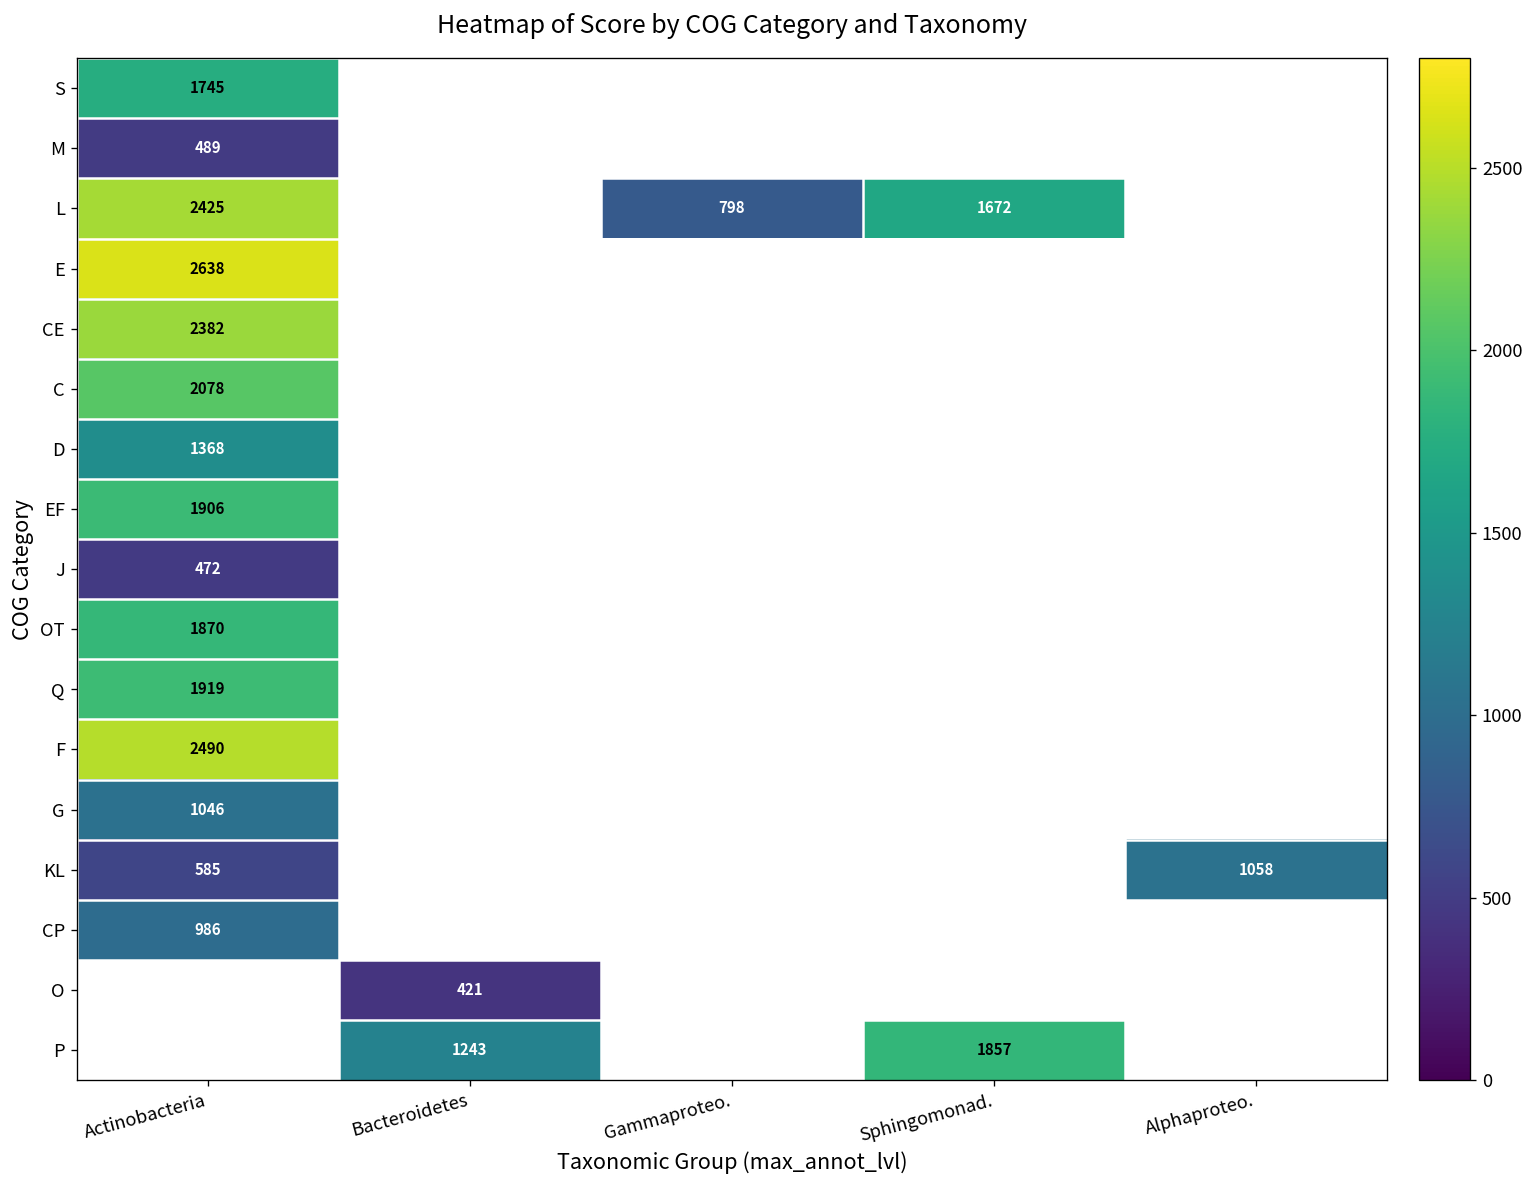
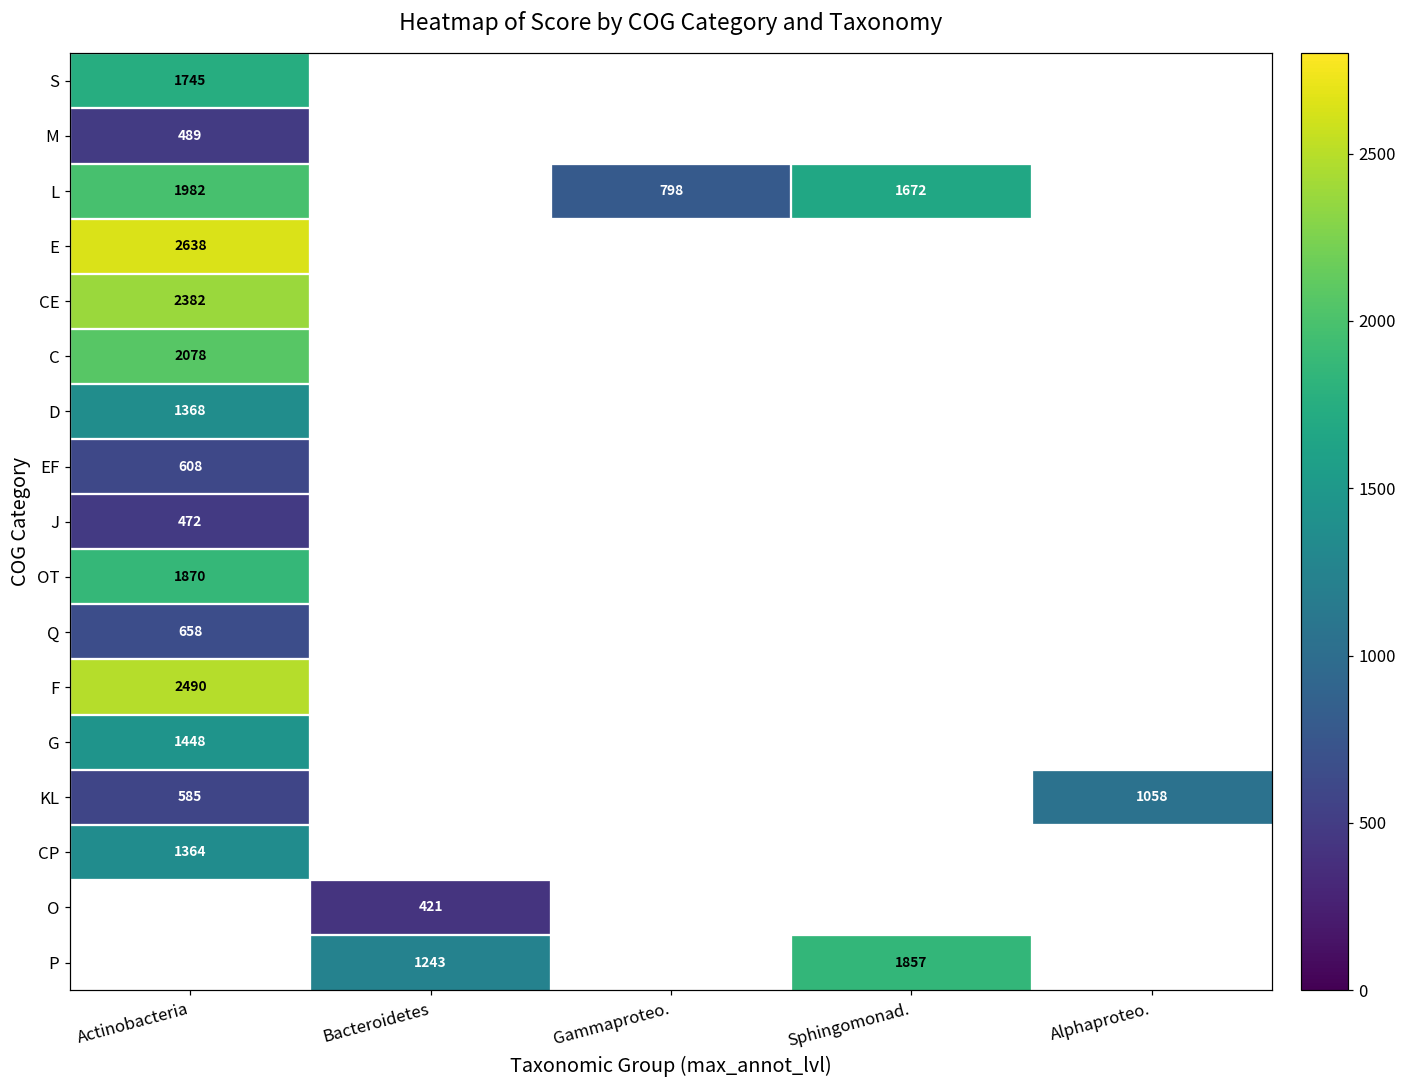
  {
    "S": {
      "Actinobacteria": 1745
    },
    "M": {
      "Actinobacteria": 489
    },
    "L": {
-     "Actinobacteria": 2425,
+     "Actinobacteria": 1982,
      "Gammaproteo.": 798,
      "Sphingomonad.": 1672
    },
    "E": {
      "Actinobacteria": 2638
    },
    "CE": {
      "Actinobacteria": 2382
    },
    "C": {
      "Actinobacteria": 2078
    },
    "D": {
      "Actinobacteria": 1368
    },
    "EF": {
-     "Actinobacteria": 1906
+     "Actinobacteria": 608
    },
    "J": {
      "Actinobacteria": 472
    },
    "OT": {
      "Actinobacteria": 1870
    },
    "Q": {
-     "Actinobacteria": 1919
+     "Actinobacteria": 658
    },
    "F": {
      "Actinobacteria": 2490
    },
    "G": {
-     "Actinobacteria": 1046
+     "Actinobacteria": 1448
    },
    "KL": {
      "Actinobacteria": 585,
      "Alphaproteo.": 1058
    },
    "CP": {
-     "Actinobacteria": 986
+     "Actinobacteria": 1364
    },
    "O": {
      "Bacteroidetes": 421
    },
    "P": {
      "Bacteroidetes": 1243,
      "Sphingomonad.": 1857
    }
  }
